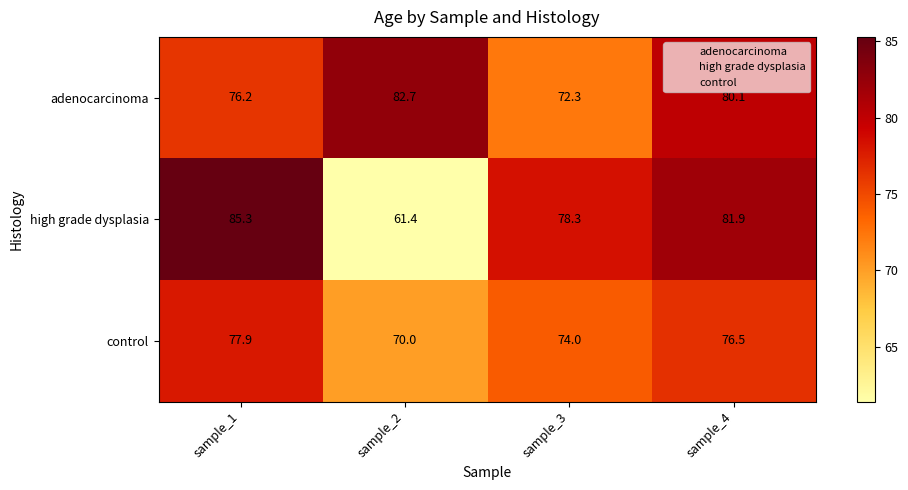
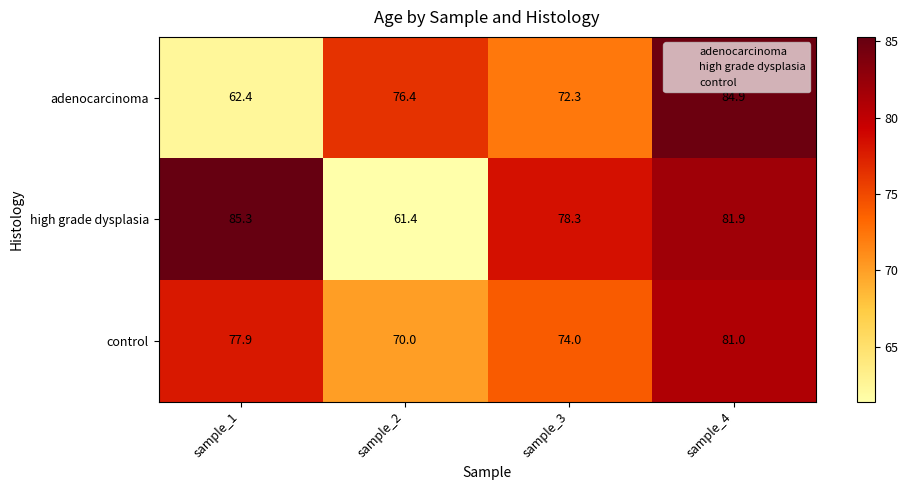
  {
    "adenocarcinoma": {
-     "sample_1": 76.2,
-     "sample_2": 82.7,
+     "sample_1": 62.4,
+     "sample_2": 76.4,
      "sample_3": 72.3,
-     "sample_4": 80.1
+     "sample_4": 84.9
    },
    "high grade dysplasia": {
      "sample_1": 85.3,
      "sample_2": 61.4,
      "sample_3": 78.3,
      "sample_4": 81.9
    },
    "control": {
      "sample_1": 77.9,
      "sample_2": 70.0,
      "sample_3": 74.0,
-     "sample_4": 76.5
+     "sample_4": 81.0
    }
  }
